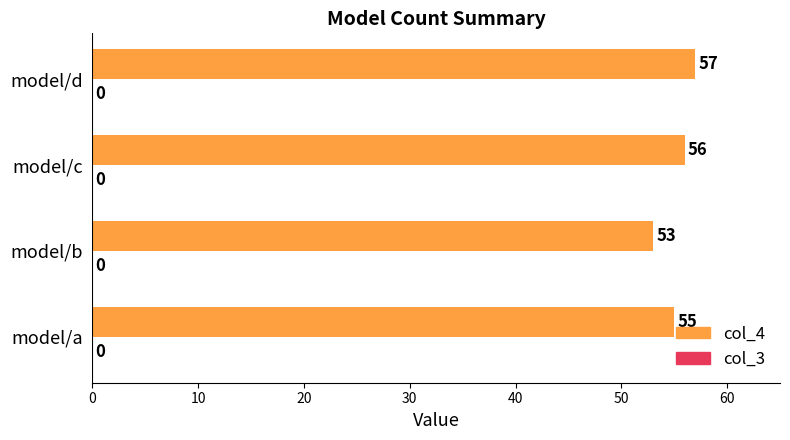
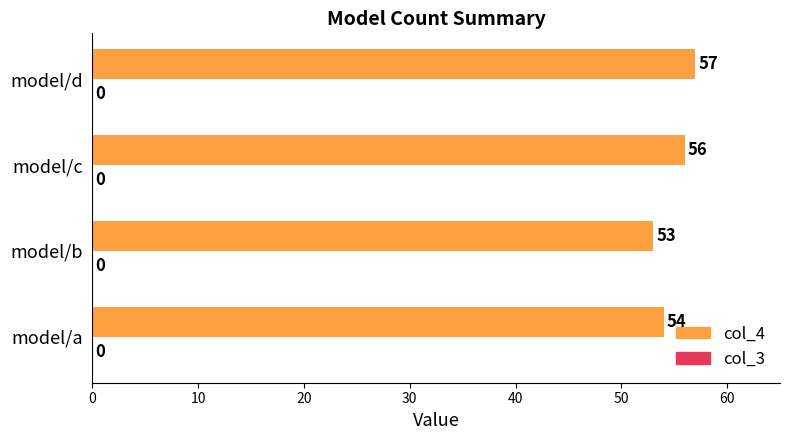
  {
    "col_4": {
      "model/d": 57,
      "model/c": 56,
      "model/b": 53,
-     "model/a": 55
+     "model/a": 54
    },
    "col_3": {
      "model/d": 0,
      "model/c": 0,
      "model/b": 0,
      "model/a": 0
    }
  }
